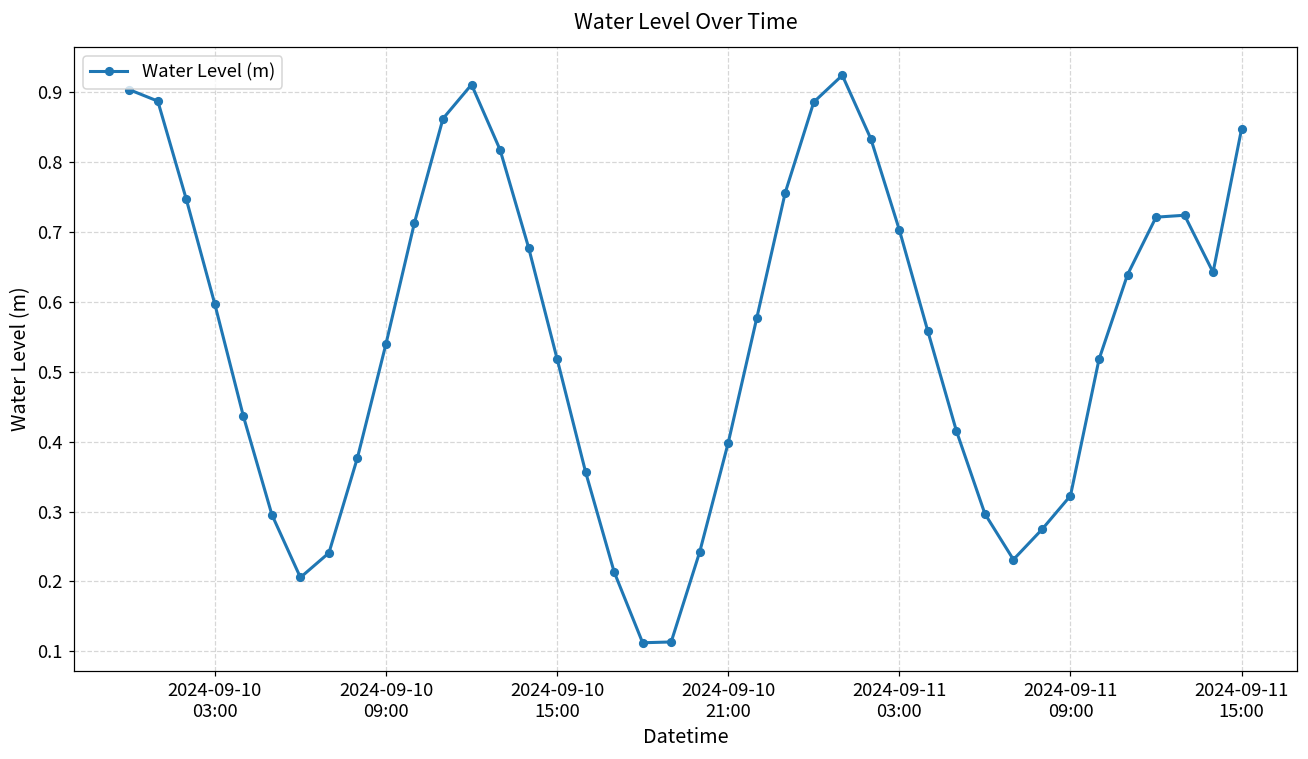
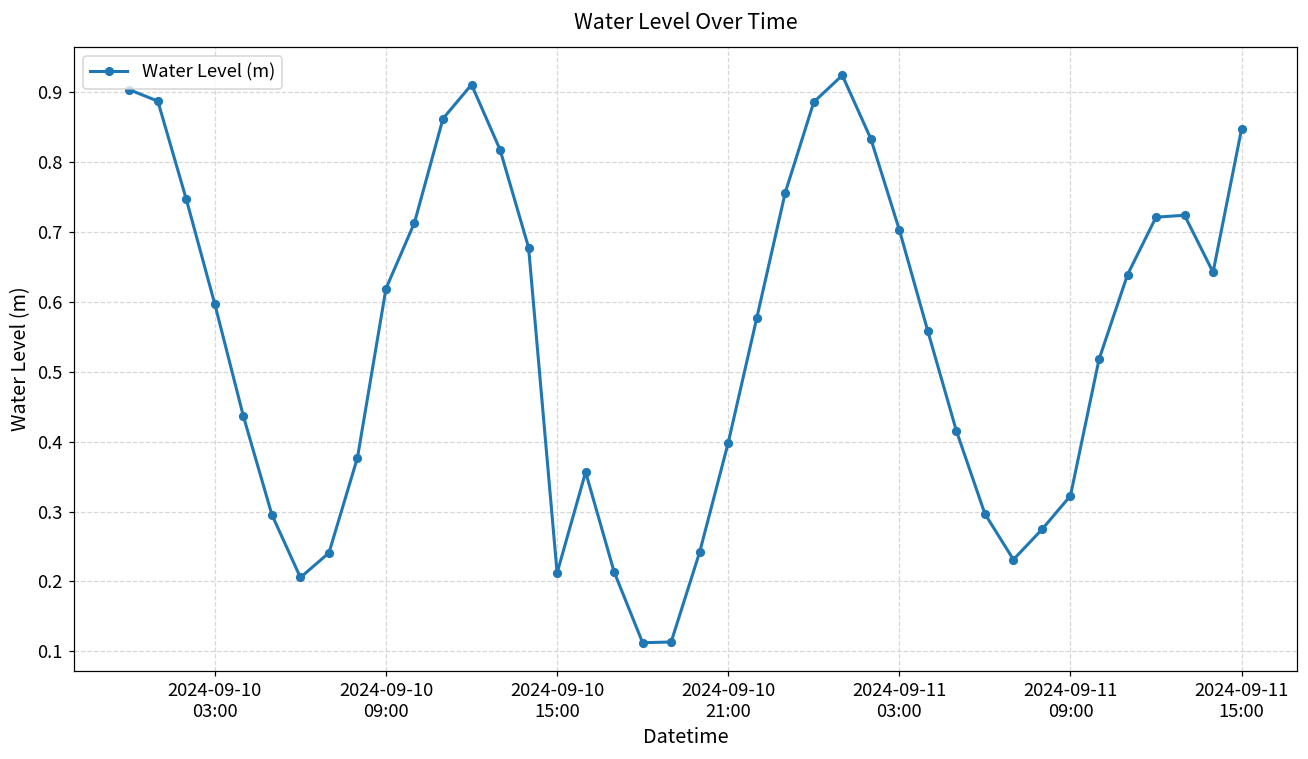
  {
    "2024-09-10 03:00": 0.60,
-   "2024-09-10 09:00": 0.54,
-   "2024-09-10 15:00": 0.52,
+   "2024-09-10 09:00": 0.62,
+   "2024-09-10 15:00": 0.21,
    "2024-09-10 21:00": 0.40,
    "2024-09-11 03:00": 0.70,
    "2024-09-11 09:00": 0.32,
    "2024-09-11 15:00": 0.85
  }
